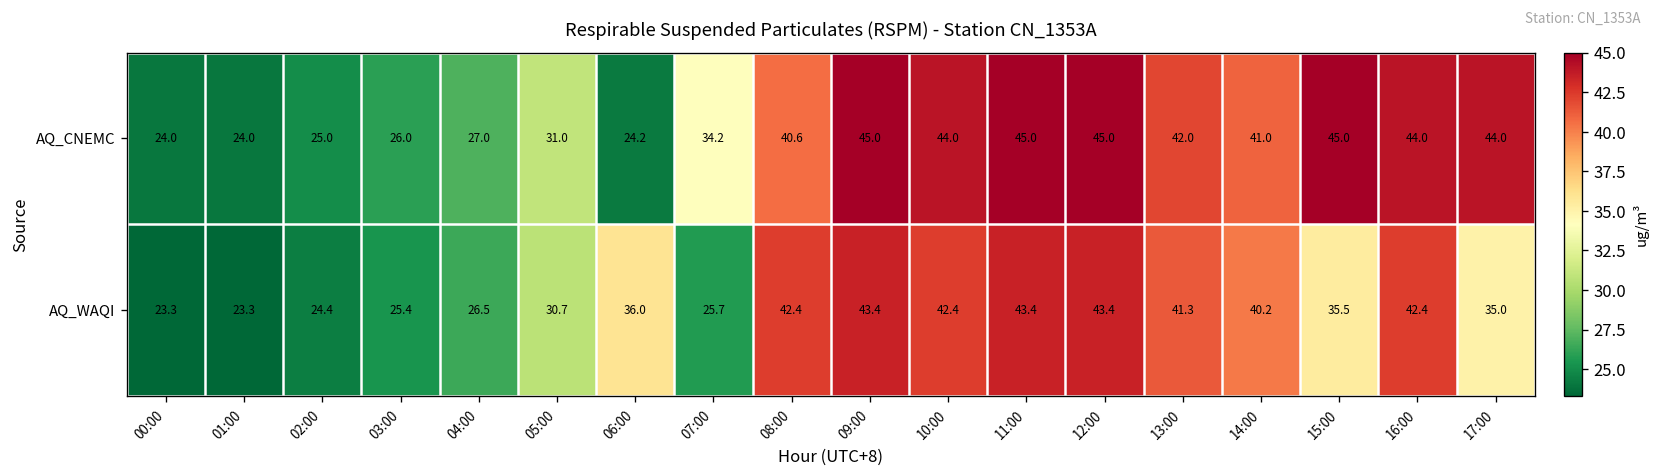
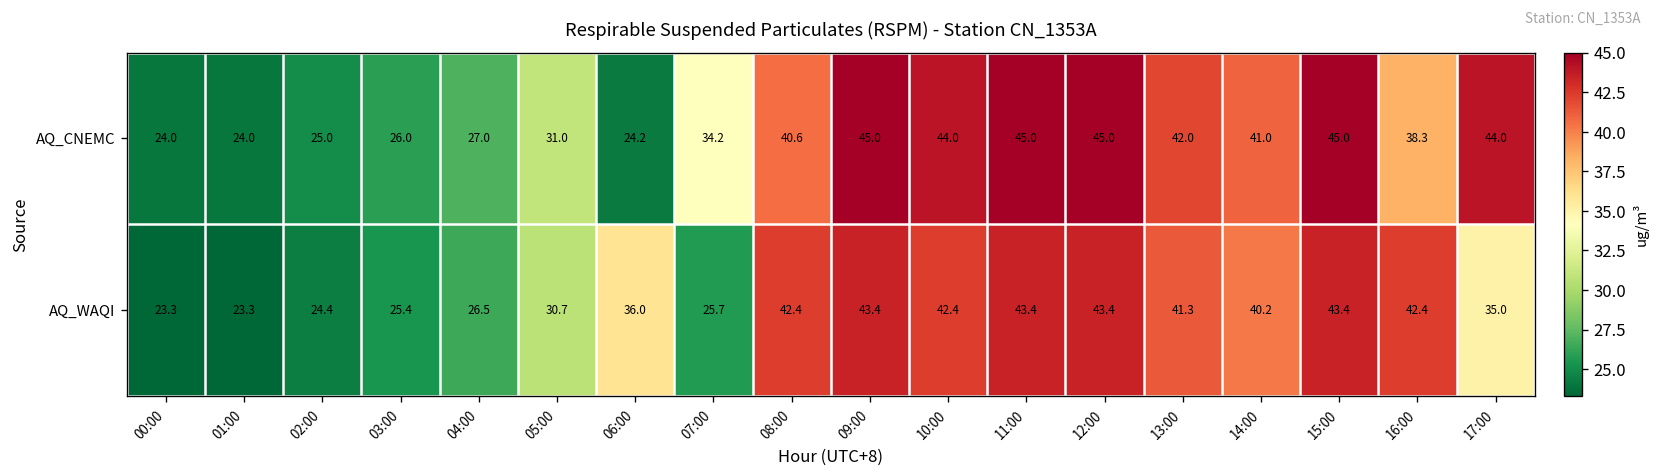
  {
    "AQ_CNEMC": {
      "00:00": 24.0,
      "01:00": 24.0,
      "02:00": 25.0,
      "03:00": 26.0,
      "04:00": 27.0,
      "05:00": 31.0,
      "06:00": 24.2,
      "07:00": 34.2,
      "08:00": 40.6,
      "09:00": 45.0,
      "10:00": 44.0,
      "11:00": 45.0,
      "12:00": 45.0,
      "13:00": 42.0,
      "14:00": 41.0,
      "15:00": 45.0,
-     "16:00": 44.0,
+     "16:00": 38.3,
      "17:00": 44.0
    },
    "AQ_WAQI": {
      "00:00": 23.3,
      "01:00": 23.3,
      "02:00": 24.4,
      "03:00": 25.4,
      "04:00": 26.5,
      "05:00": 30.7,
      "06:00": 36.0,
      "07:00": 25.7,
      "08:00": 42.4,
      "09:00": 43.4,
      "10:00": 42.4,
      "11:00": 43.4,
      "12:00": 43.4,
      "13:00": 41.3,
      "14:00": 40.2,
-     "15:00": 35.5,
+     "15:00": 43.4,
      "16:00": 42.4,
      "17:00": 35.0
    }
  }
